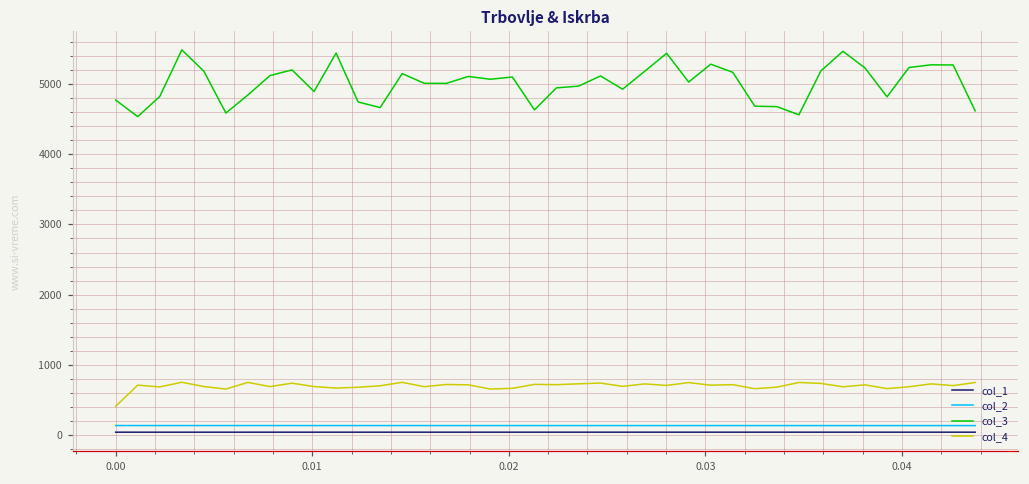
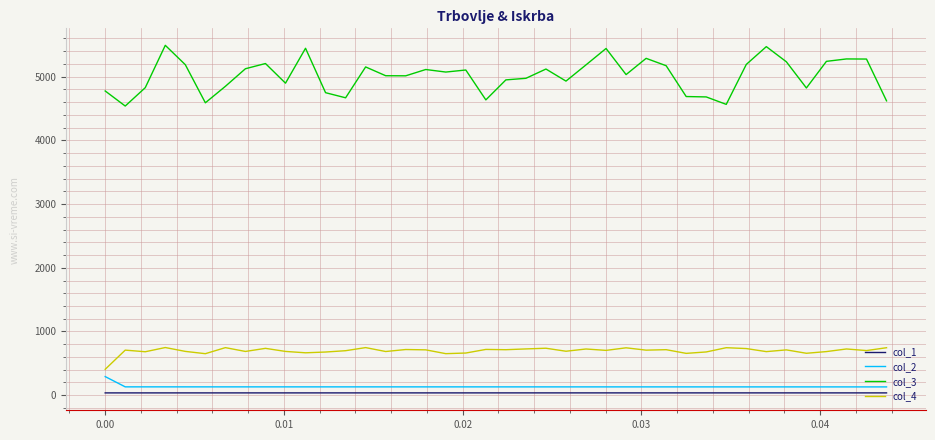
  {
    "col_1": {
      "0.00": 0
    },
    "col_2": {
-     "0.00": 100
+     "0.00": 300
    },
    "col_3": {
      "0.00": 4800
    },
    "col_4": {
      "0.00": 400
    }
  }
